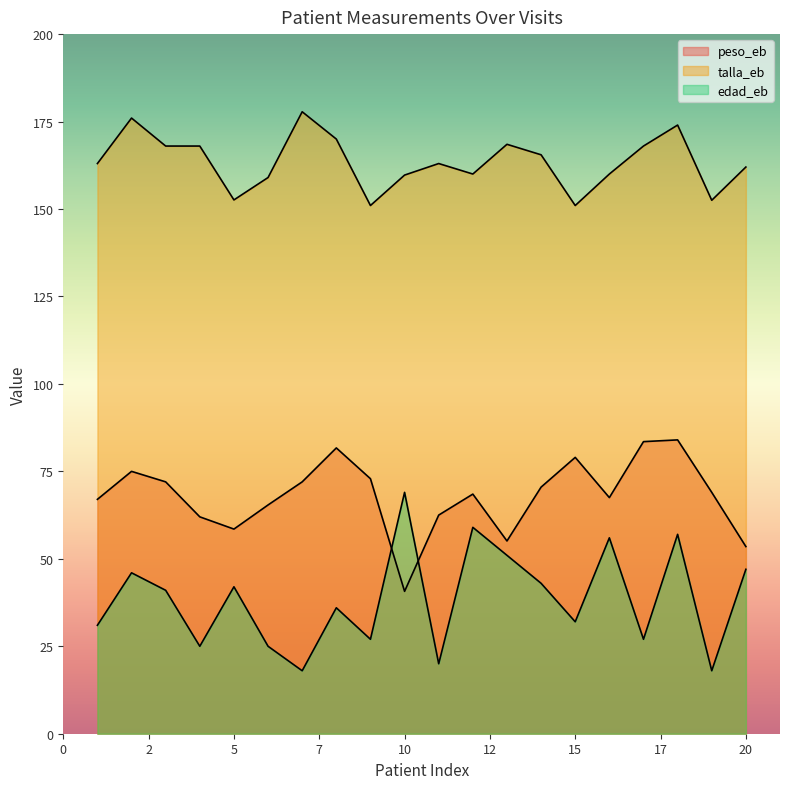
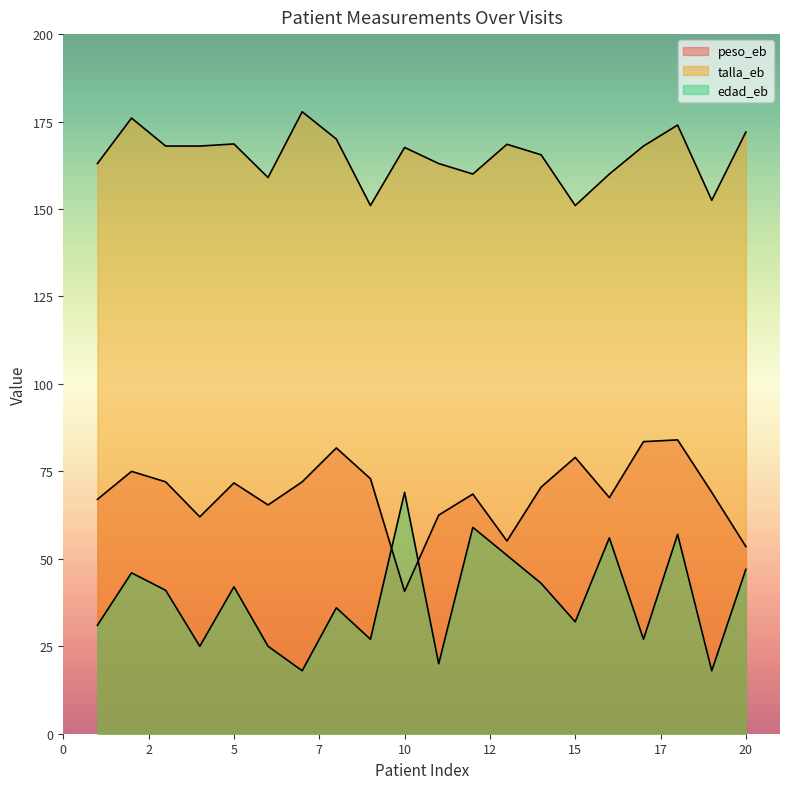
  {
    "peso_eb": {
-     "5": 59,
+     "5": 72,
      "10": 41,
      "15": 79,
      "20": 54
    },
    "talla_eb": {
-     "5": 153,
-     "10": 160,
+     "5": 169,
+     "10": 168,
      "15": 151,
-     "20": 162
+     "20": 172
    },
    "edad_eb": {
      "5": 42,
      "10": 69,
      "15": 32,
      "20": 47
    }
  }
